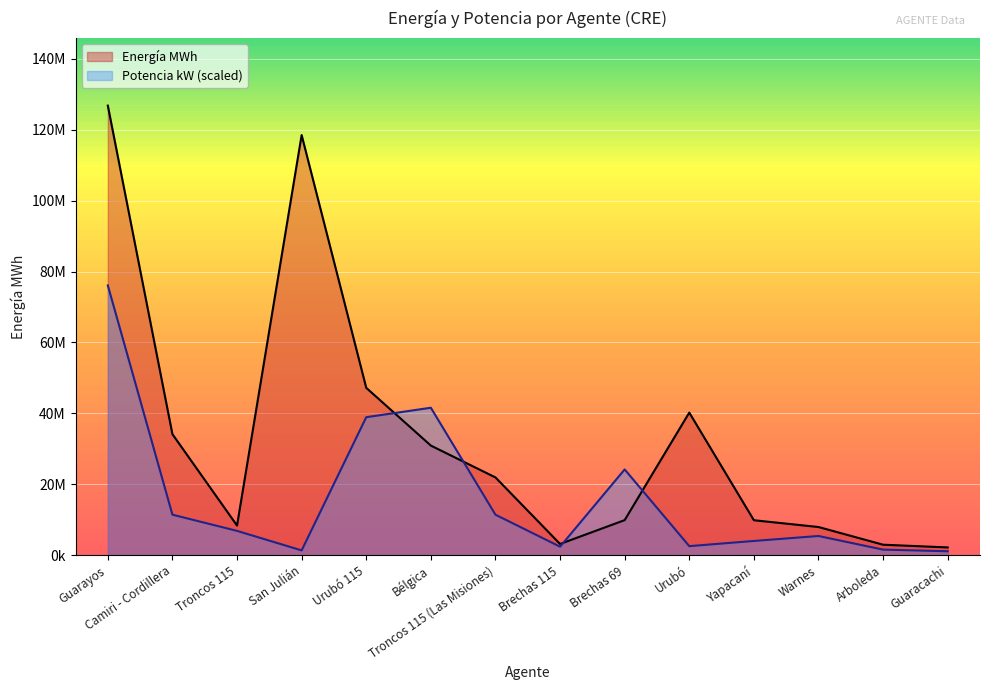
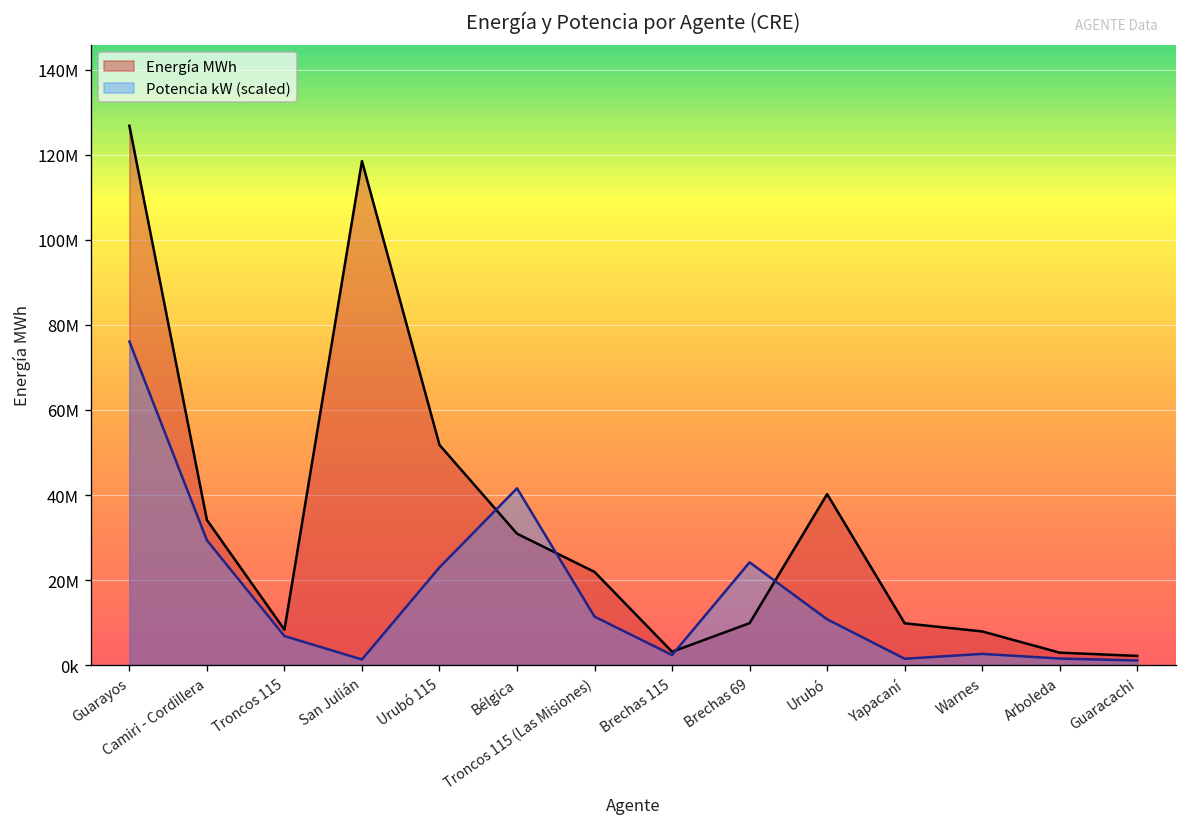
  {
    "Energía MWh": {
      "Guarayos": 127000000,
      "Camiri - Cordillera": 34000000,
      "Troncos 115": 8000000,
      "San Julián": 119000000,
-     "Urubó 115": 47000000,
+     "Urubó 115": 52000000,
      "Bélgica": 31000000,
      "Troncos 115 (Las Misiones)": 22000000,
      "Brechas 115": 3000000,
      "Brechas 69": 10000000,
      "Urubó": 40000000,
      "Yapacaní": 10000000,
      "Warnes": 8000000,
      "Arboleda": 3000000,
      "Guaracachi": 2000000
    },
    "Potencia kW (scaled)": {
      "Guarayos": 76000000,
-     "Camiri - Cordillera": 11000000,
+     "Camiri - Cordillera": 29000000,
      "Troncos 115": 7000000,
      "San Julián": 1000000,
-     "Urubó 115": 39000000,
+     "Urubó 115": 23000000,
      "Bélgica": 42000000,
      "Troncos 115 (Las Misiones)": 11000000,
      "Brechas 115": 2000000,
      "Brechas 69": 24000000,
-     "Urubó": 3000000,
-     "Yapacaní": 4000000,
-     "Warnes": 5000000,
+     "Urubó": 11000000,
+     "Yapacaní": 1000000,
+     "Warnes": 3000000,
      "Arboleda": 2000000,
      "Guaracachi": 1000000
    }
  }
